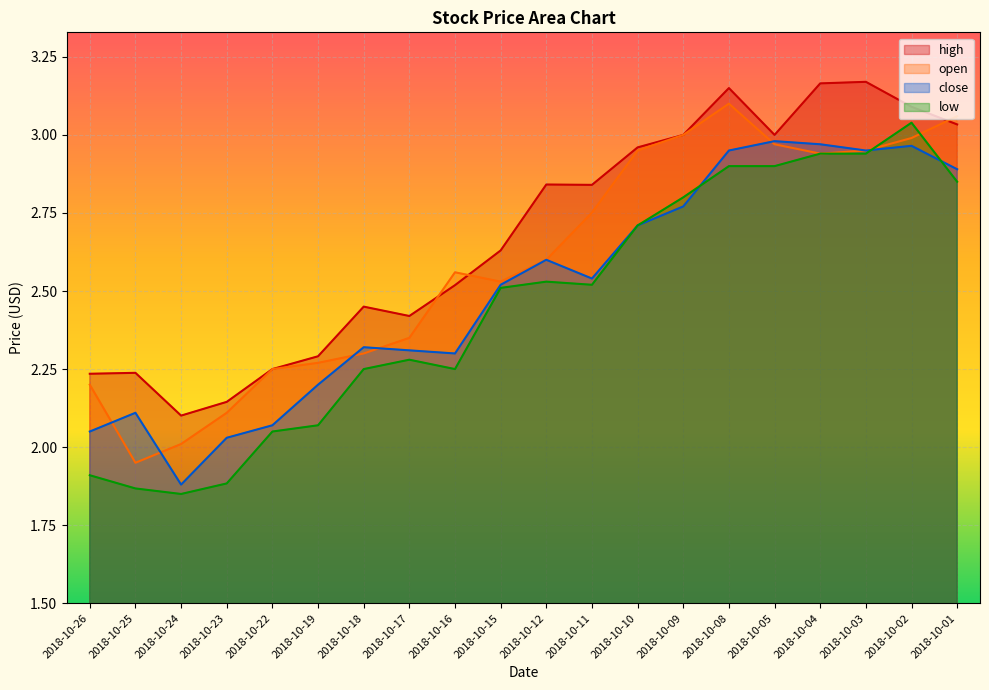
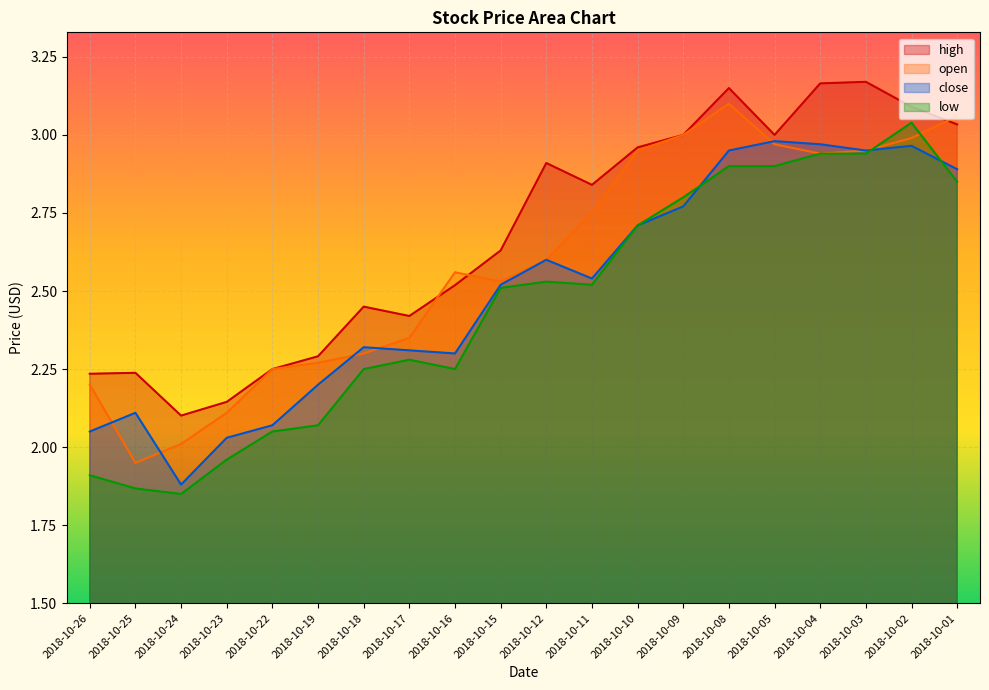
  {
    "high": {
      "2018-10-26": 2.23,
      "2018-10-25": 2.24,
      "2018-10-24": 2.10,
      "2018-10-23": 2.14,
      "2018-10-19": 2.29,
      "2018-10-18": 2.45,
      "2018-10-17": 2.42,
      "2018-10-16": 2.52,
      "2018-10-15": 2.63,
-     "2018-10-12": 2.84,
+     "2018-10-12": 2.91,
      "2018-10-11": 2.84,
      "2018-10-10": 2.96,
      "2018-10-08": 3.15,
      "2018-10-05": 3.00,
      "2018-10-04": 3.16,
      "2018-10-03": 3.17,
      "2018-10-01": 3.03
    },
    "open": {
      "2018-10-26": 2.20,
      "2018-10-25": 1.95,
      "2018-10-24": 2.01,
      "2018-10-23": 2.11,
      "2018-10-19": 2.27,
      "2018-10-18": 2.30,
      "2018-10-17": 2.35,
      "2018-10-16": 2.56,
      "2018-10-15": 2.53,
      "2018-10-11": 2.75,
      "2018-10-10": 2.95,
      "2018-10-08": 3.10,
      "2018-10-05": 2.97,
      "2018-10-02": 2.99
    },
    "close": {
      "2018-10-26": 2.05,
      "2018-10-25": 2.11,
      "2018-10-24": 1.88,
      "2018-10-23": 2.03,
      "2018-10-22": 2.07,
      "2018-10-19": 2.20,
      "2018-10-18": 2.32,
      "2018-10-17": 2.31,
      "2018-10-16": 2.30,
      "2018-10-15": 2.52,
      "2018-10-11": 2.54,
      "2018-10-09": 2.77,
      "2018-10-08": 2.95,
      "2018-10-05": 2.98,
      "2018-10-04": 2.97,
      "2018-10-02": 2.96,
      "2018-10-01": 2.89
    },
    "low": {
      "2018-10-26": 1.91,
      "2018-10-25": 1.87,
      "2018-10-24": 1.85,
-     "2018-10-23": 1.88,
+     "2018-10-23": 1.96,
      "2018-10-22": 2.05,
      "2018-10-19": 2.07,
      "2018-10-18": 2.25,
      "2018-10-17": 2.28,
      "2018-10-16": 2.25,
      "2018-10-15": 2.51,
      "2018-10-12": 2.53,
      "2018-10-11": 2.52,
      "2018-10-09": 2.80,
      "2018-10-08": 2.90,
      "2018-10-05": 2.90,
      "2018-10-03": 2.94,
      "2018-10-02": 3.04,
      "2018-10-01": 2.85
    }
  }
